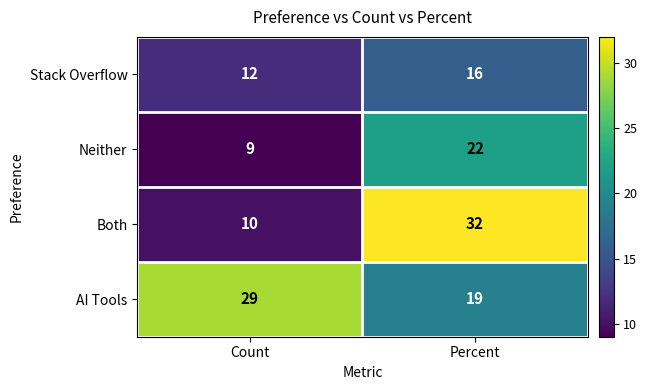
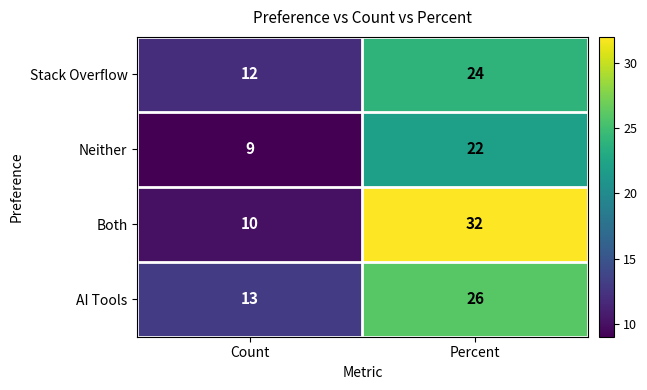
  {
    "Stack Overflow": {
      "Count": 12,
-     "Percent": 16
+     "Percent": 24
    },
    "Neither": {
      "Count": 9,
      "Percent": 22
    },
    "Both": {
      "Count": 10,
      "Percent": 32
    },
    "AI Tools": {
-     "Count": 29,
-     "Percent": 19
+     "Count": 13,
+     "Percent": 26
    }
  }
